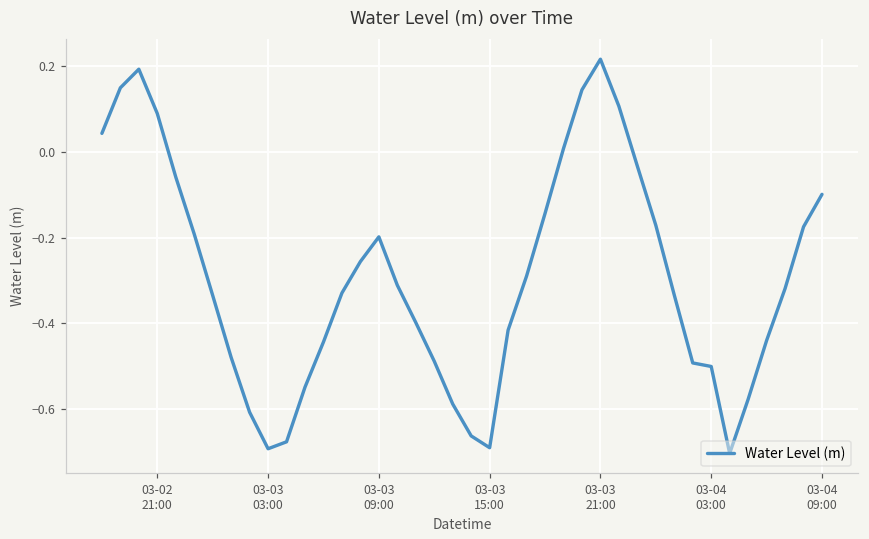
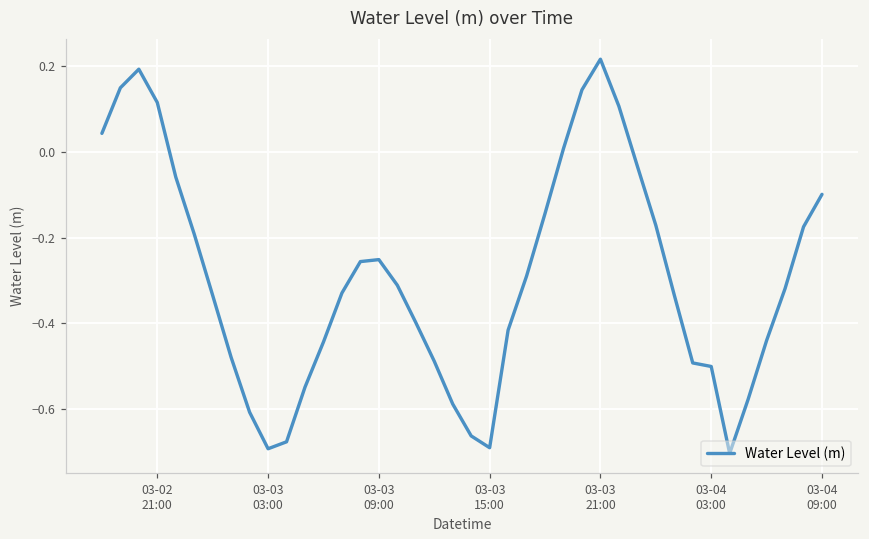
  {
-   "03-02 21:00": 0.09,
+   "03-02 21:00": 0.12,
    "03-03 03:00": -0.69,
-   "03-03 09:00": -0.20,
+   "03-03 09:00": -0.25,
    "03-03 15:00": -0.69,
    "03-03 21:00": 0.22,
    "03-04 03:00": -0.50,
    "03-04 09:00": -0.10
  }
